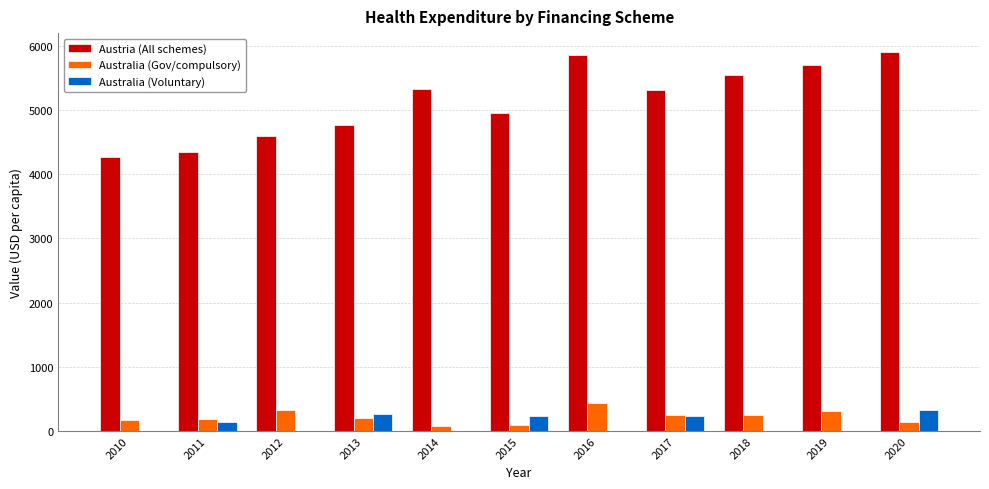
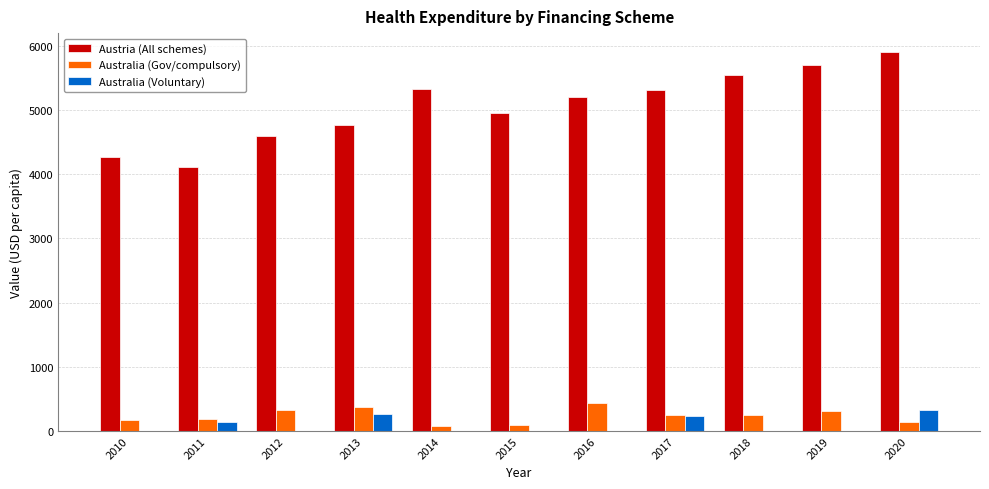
  {
    "Austria (All schemes)": {
      "2010": 4300,
-     "2011": 4300,
+     "2011": 4100,
      "2012": 4600,
      "2013": 4800,
      "2014": 5300,
      "2015": 4900,
-     "2016": 5900,
+     "2016": 5200,
      "2017": 5300,
      "2018": 5500,
      "2019": 5700,
      "2020": 5900
    },
    "Australia (Gov/compulsory)": {
      "2010": 200,
      "2011": 200,
      "2012": 300,
-     "2013": 200,
+     "2013": 400,
      "2014": 100,
      "2015": 100,
      "2016": 400,
      "2017": 200,
      "2018": 200,
      "2019": 300,
      "2020": 100
    },
    "Australia (Voluntary)": {
      "2010": 0,
      "2011": 100,
      "2012": 0,
      "2013": 300,
-     "2015": 200,
+     "2015": 0,
      "2017": 200,
      "2019": 0,
      "2020": 300
    }
  }
